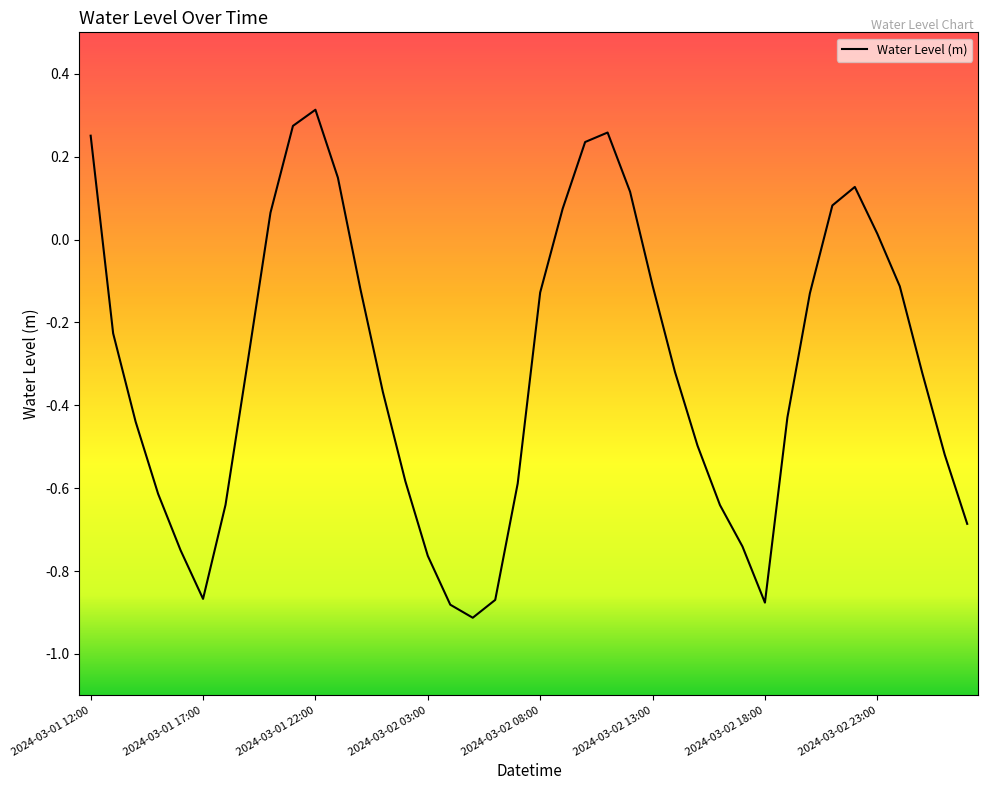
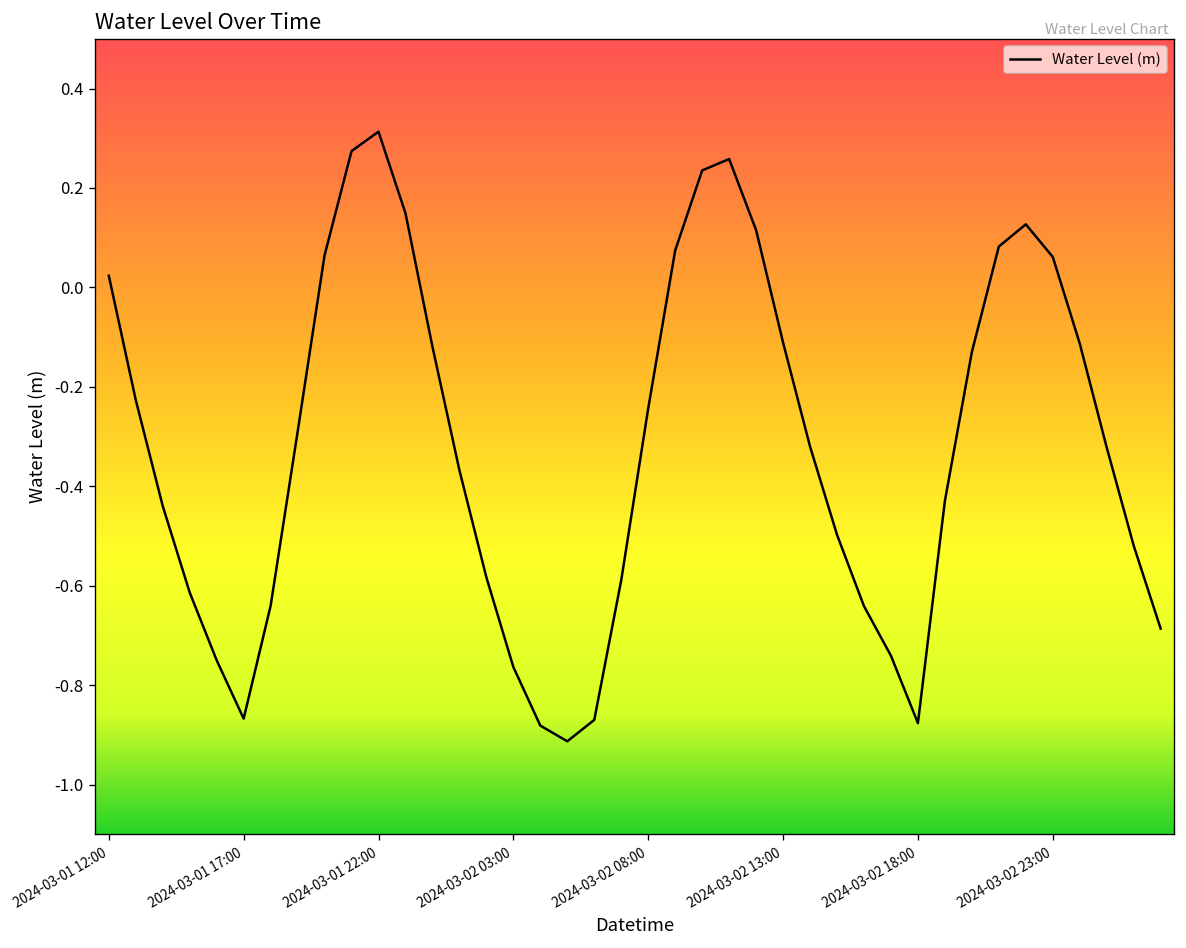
  {
-   "2024-03-01 12:00": 0.25,
+   "2024-03-01 12:00": 0.02,
    "2024-03-01 17:00": -0.87,
    "2024-03-01 22:00": 0.31,
    "2024-03-02 03:00": -0.76,
-   "2024-03-02 08:00": -0.13,
+   "2024-03-02 08:00": -0.24,
    "2024-03-02 13:00": -0.11,
    "2024-03-02 18:00": -0.88,
-   "2024-03-02 23:00": 0.01
+   "2024-03-02 23:00": 0.06
  }
